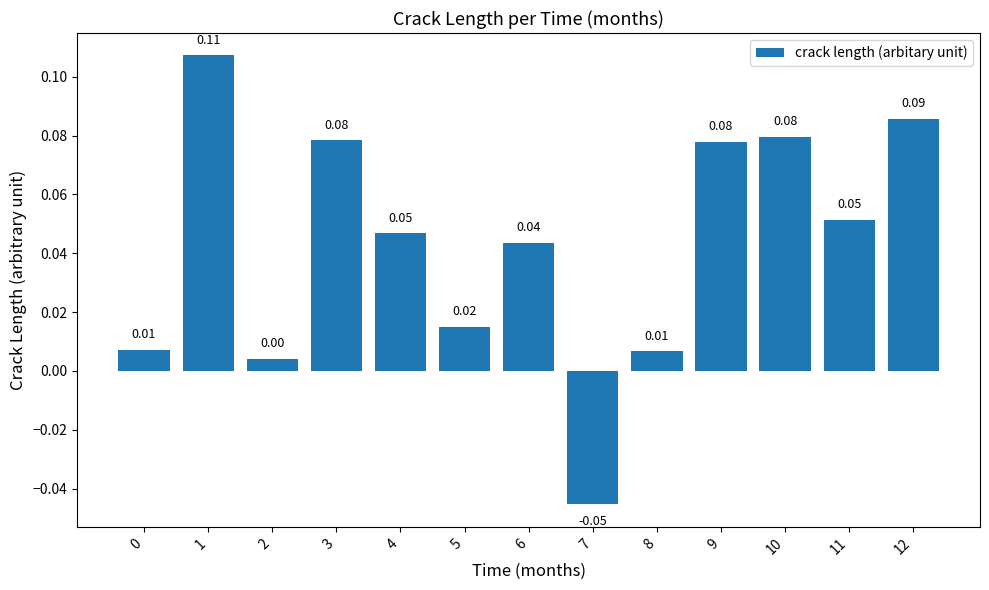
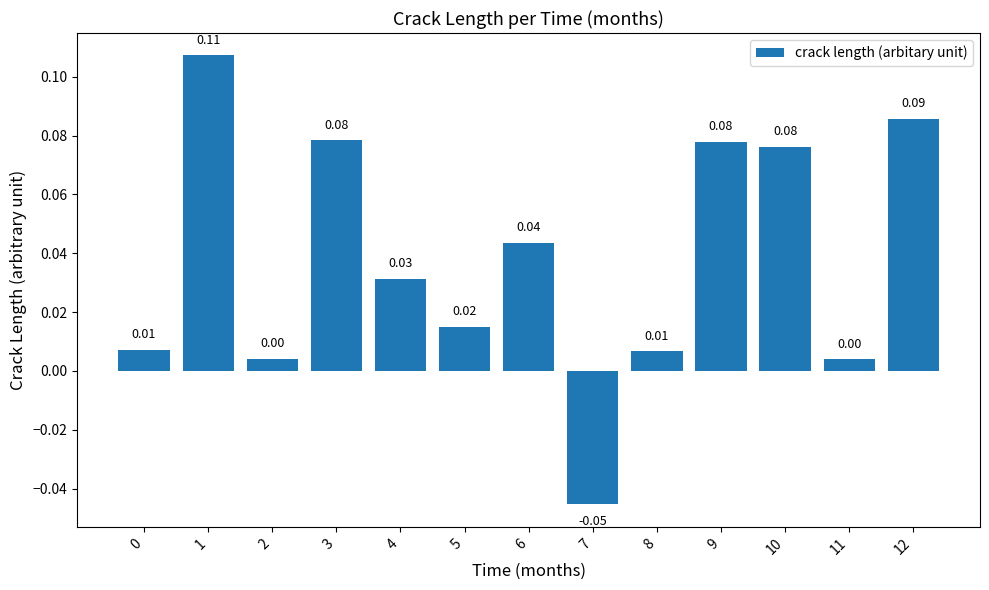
  {
    "0": 0.01,
    "1": 0.11,
    "2": 0.00,
    "3": 0.08,
-   "4": 0.05,
+   "4": 0.03,
    "5": 0.02,
    "6": 0.04,
    "7": -0.05,
    "8": 0.01,
    "9": 0.08,
-   "10": 0.079,
-   "11": 0.05,
+   "10": 0.076,
+   "11": 0.00,
    "12": 0.09
  }
